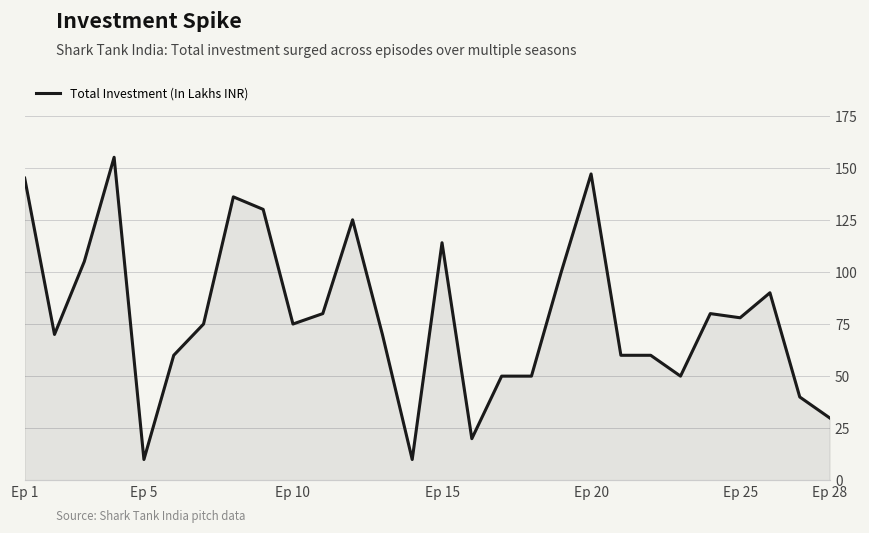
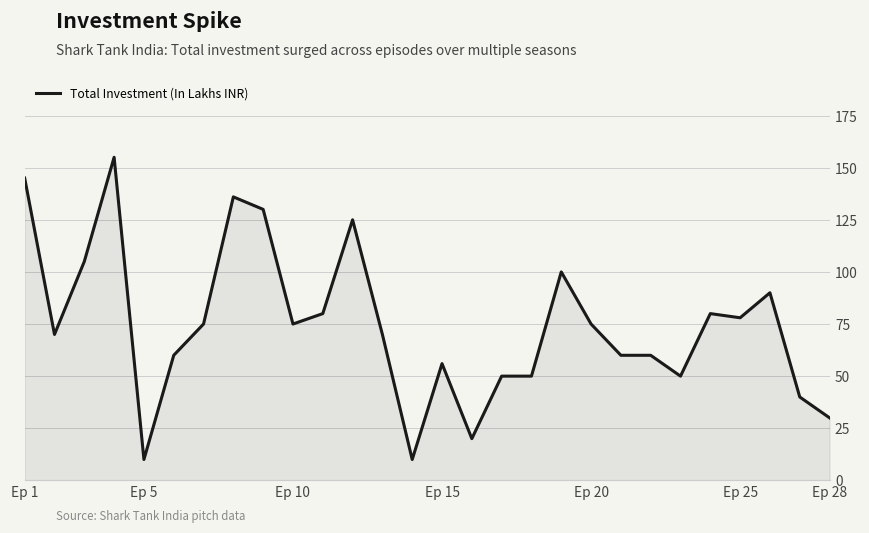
  {
    "Ep 1": 145,
    "Ep 5": 10,
    "Ep 10": 75,
-   "Ep 15": 114,
-   "Ep 20": 147,
+   "Ep 15": 56,
+   "Ep 20": 75,
    "Ep 25": 78,
    "Ep 28": 30
  }
